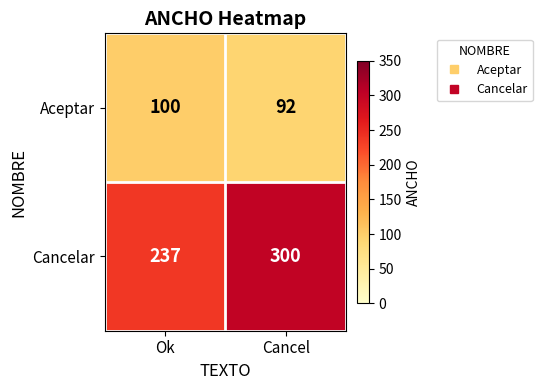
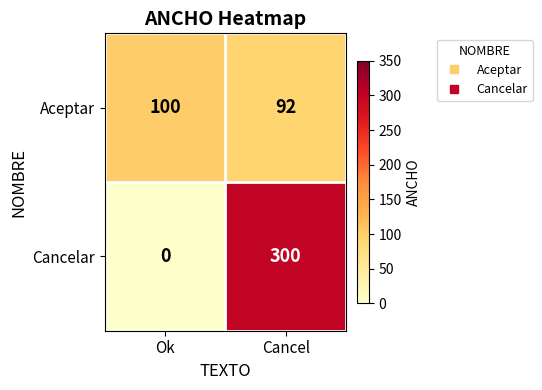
  {
    "Aceptar": {
      "Ok": 100,
      "Cancel": 92
    },
    "Cancelar": {
-     "Ok": 237,
+     "Ok": 0,
      "Cancel": 300
    }
  }
